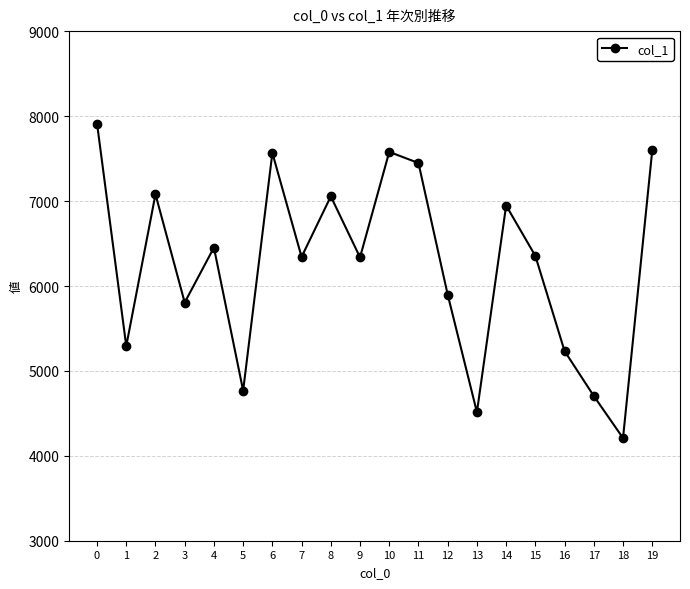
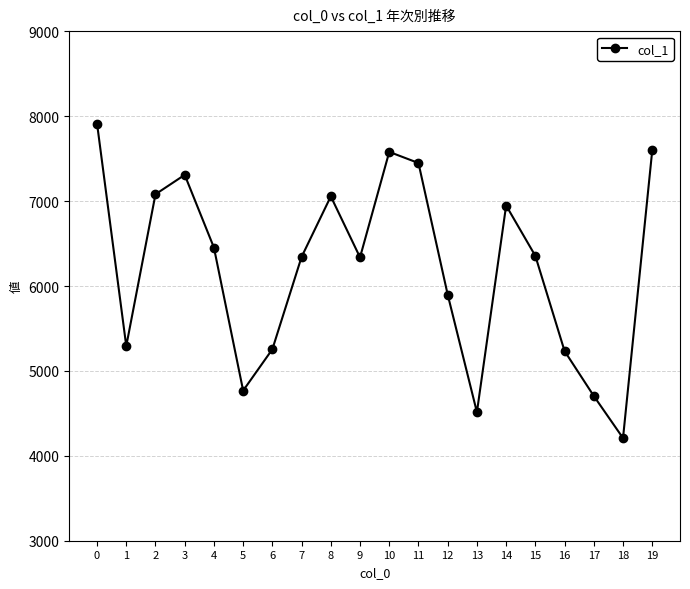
  {
    "0": 7900,
    "1": 5300,
    "2": 7100,
-   "3": 5800,
+   "3": 7300,
    "4": 6500,
    "5": 4800,
-   "6": 7600,
+   "6": 5300,
    "7": 6300,
    "8": 7100,
    "9": 6300,
    "10": 7600,
    "11": 7400,
    "12": 5900,
    "13": 4500,
    "14": 6900,
    "15": 6400,
    "16": 5200,
    "17": 4700,
    "18": 4200,
    "19": 7600
  }
